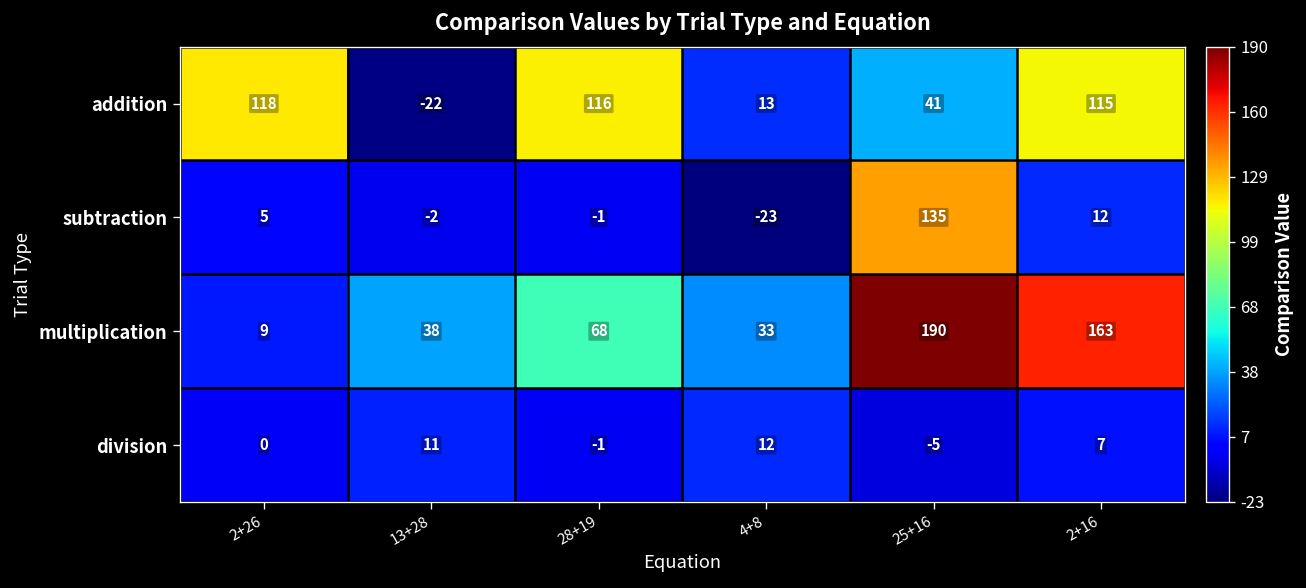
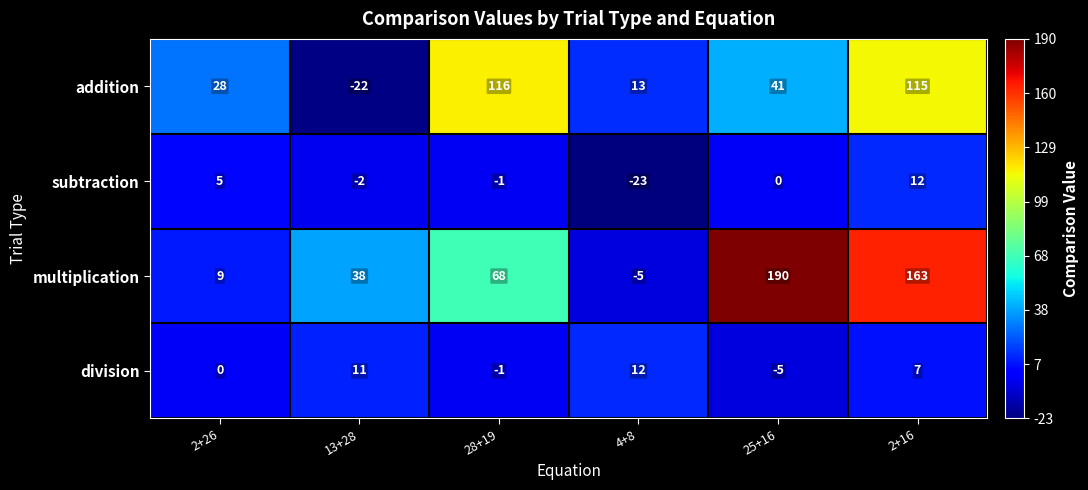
  {
    "addition": {
-     "2+26": 118
+     "2+26": 28
    },
    "subtraction": {
-     "25+16": 135
+     "25+16": 0
    },
    "multiplication": {
-     "4+8": 33
+     "4+8": -5
    }
  }
